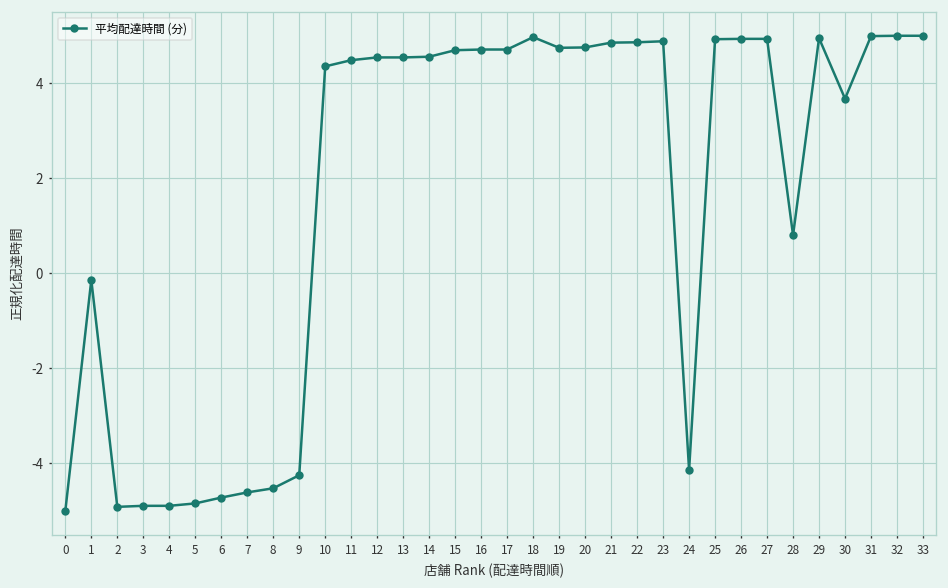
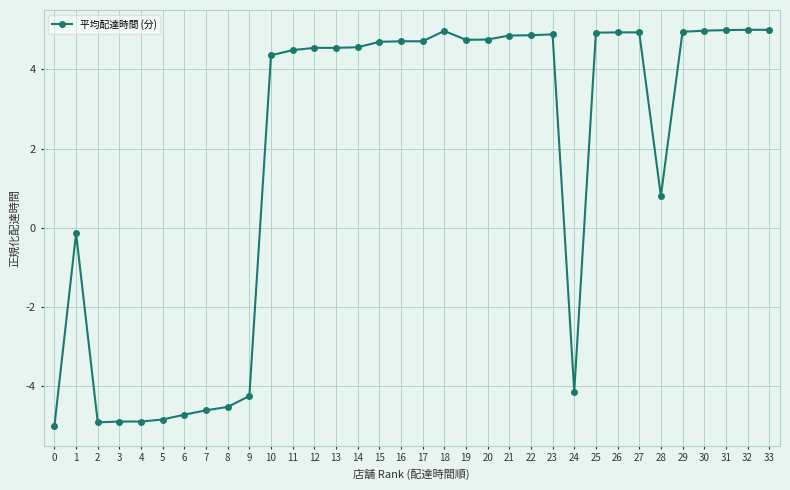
  {
    "0": -5.0,
    "1": -0.1,
    "2": -4.9,
    "3": -4.9,
    "4": -4.9,
    "5": -4.8,
    "6": -4.7,
    "7": -4.6,
    "8": -4.5,
    "9": -4.2,
    "10": 4.4,
    "11": 4.5,
    "12": 4.5,
    "13": 4.5,
    "14": 4.6,
    "15": 4.7,
    "16": 4.7,
    "17": 4.7,
    "18": 5.0,
    "19": 4.7,
    "20": 4.8,
    "21": 4.9,
    "22": 4.9,
    "23": 4.9,
    "24": -4.1,
    "25": 4.9,
    "26": 4.9,
    "27": 4.9,
    "28": 0.8,
    "29": 4.9,
-   "30": 3.7,
+   "30": 5.0,
    "31": 5.0,
    "32": 5.0,
    "33": 5.0
  }
